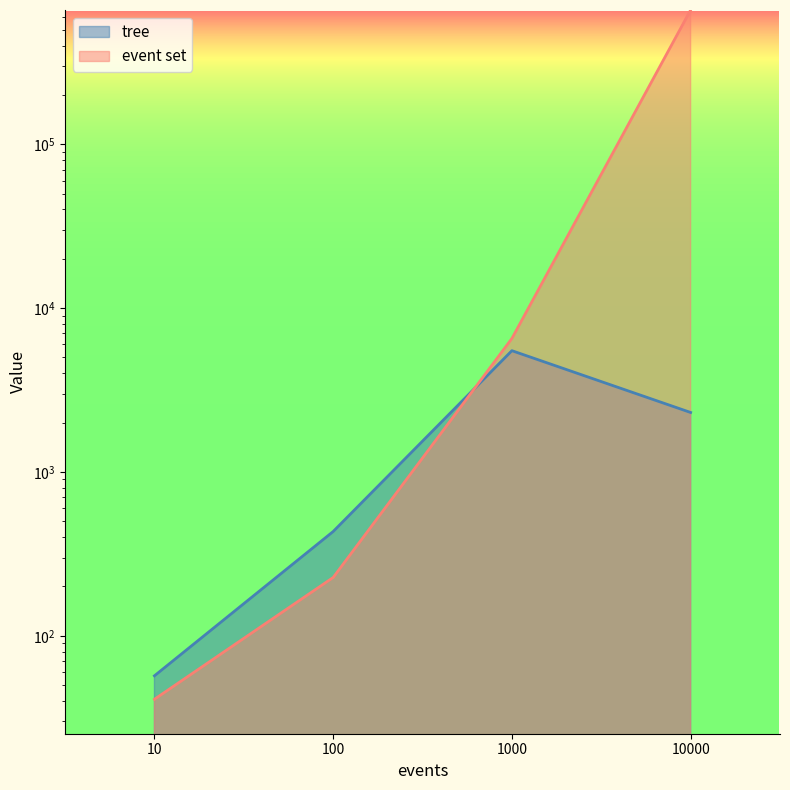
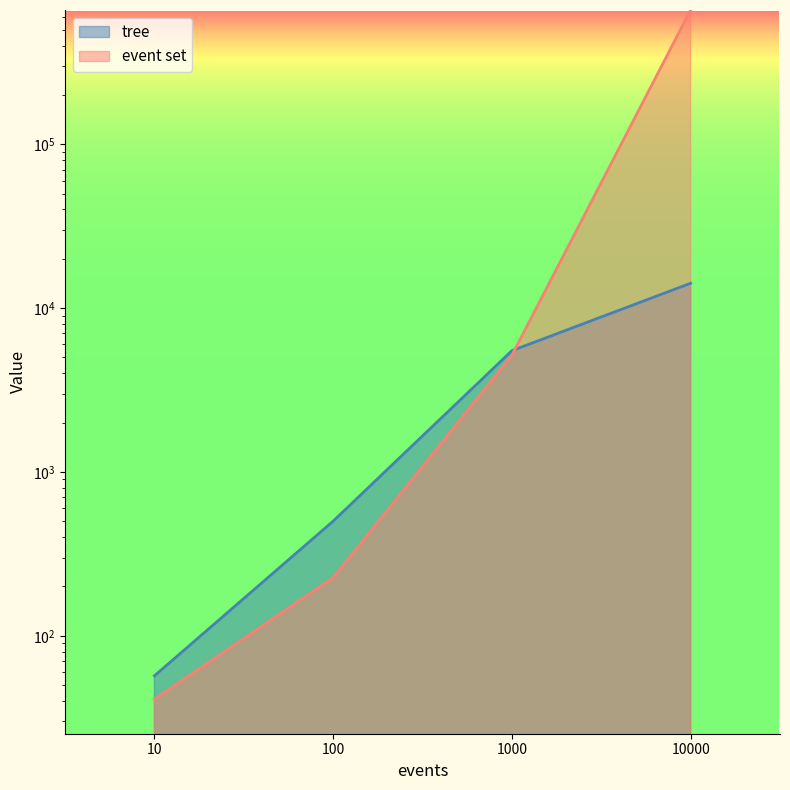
  {
    "tree": {
      "10": 57,
-     "100": 430,
+     "100": 500,
      "1000": 5500,
-     "10000": 2300
+     "10000": 14000
    },
    "event set": {
      "10": 41,
      "100": 230,
-     "1000": 6500,
+     "1000": 5200,
      "10000": 660000
    }
  }
